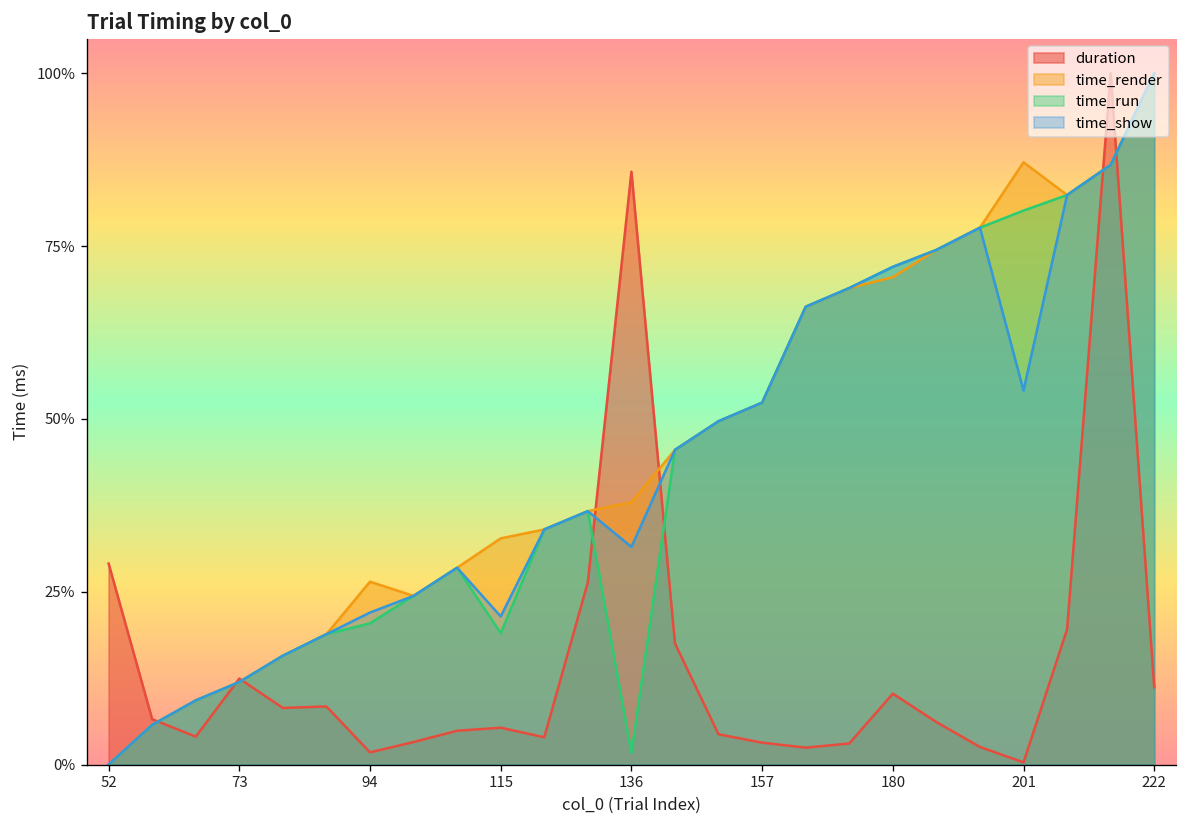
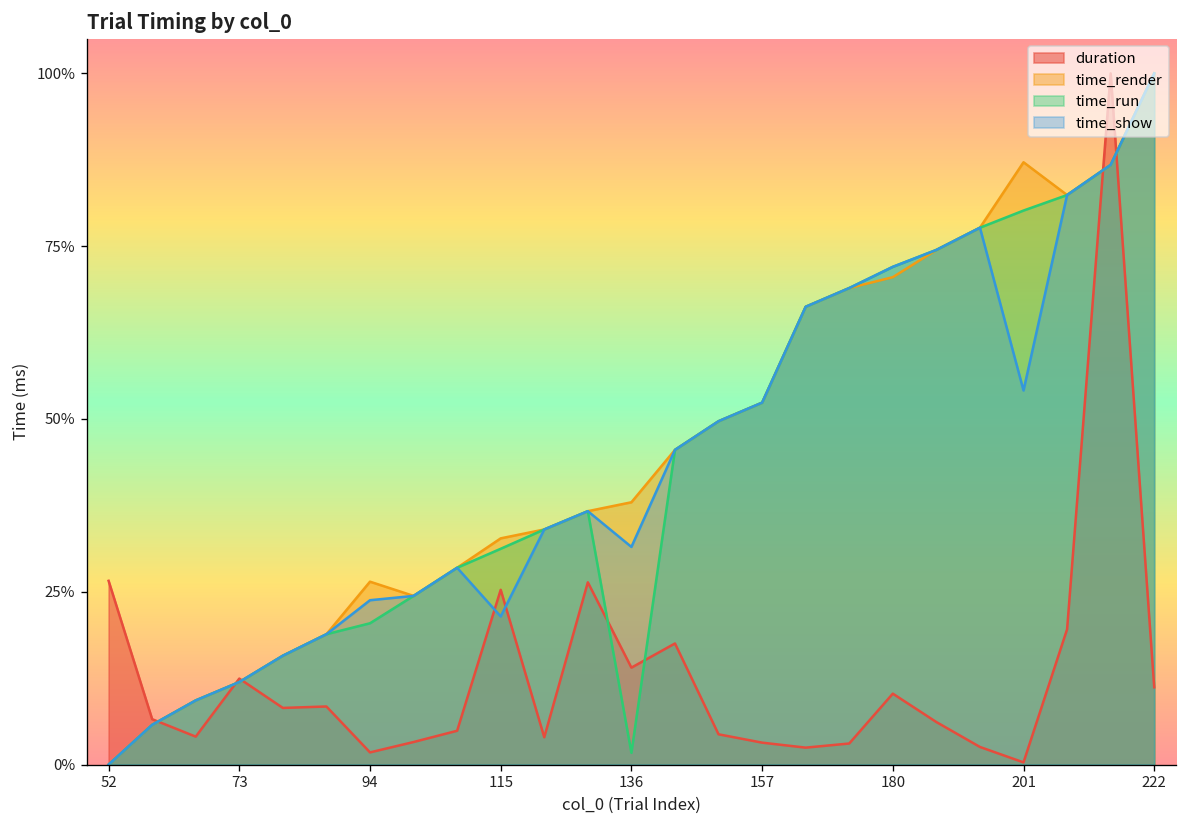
  {
    "duration": {
-     "52": "29%",
+     "52": "27%",
      "73": "12%",
      "94": "2%",
-     "115": "5%",
-     "136": "86%",
+     "115": "25%",
+     "136": "14%",
      "157": "3%",
      "180": "10%",
      "201": "0%",
      "222": "11%"
    },
    "time_render": {
      "94": "26%",
      "115": "33%",
      "136": "38%",
      "180": "71%",
      "201": "87%"
    },
    "time_run": {
      "94": "20%",
-     "115": "19%",
+     "115": "31%",
      "136": "2%",
      "201": "80%"
    },
    "time_show": {
-     "94": "22%",
+     "94": "24%",
      "115": "21%",
      "136": "31%",
      "201": "54%"
    }
  }
